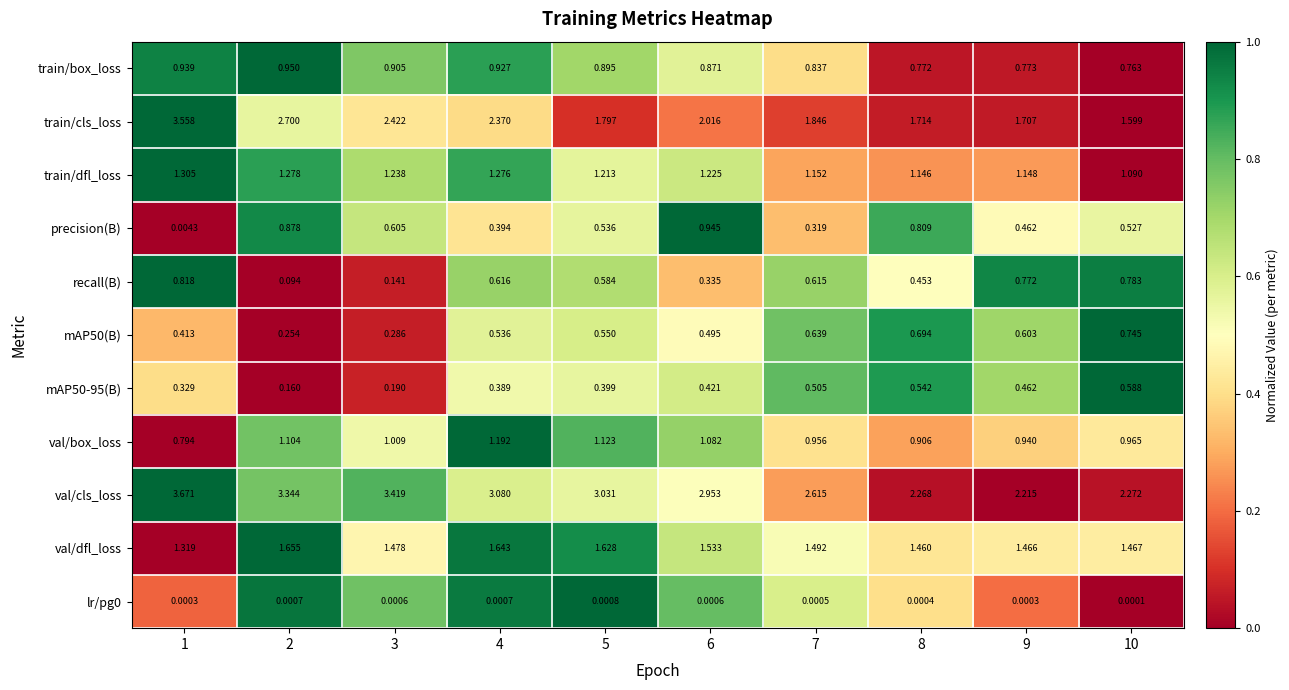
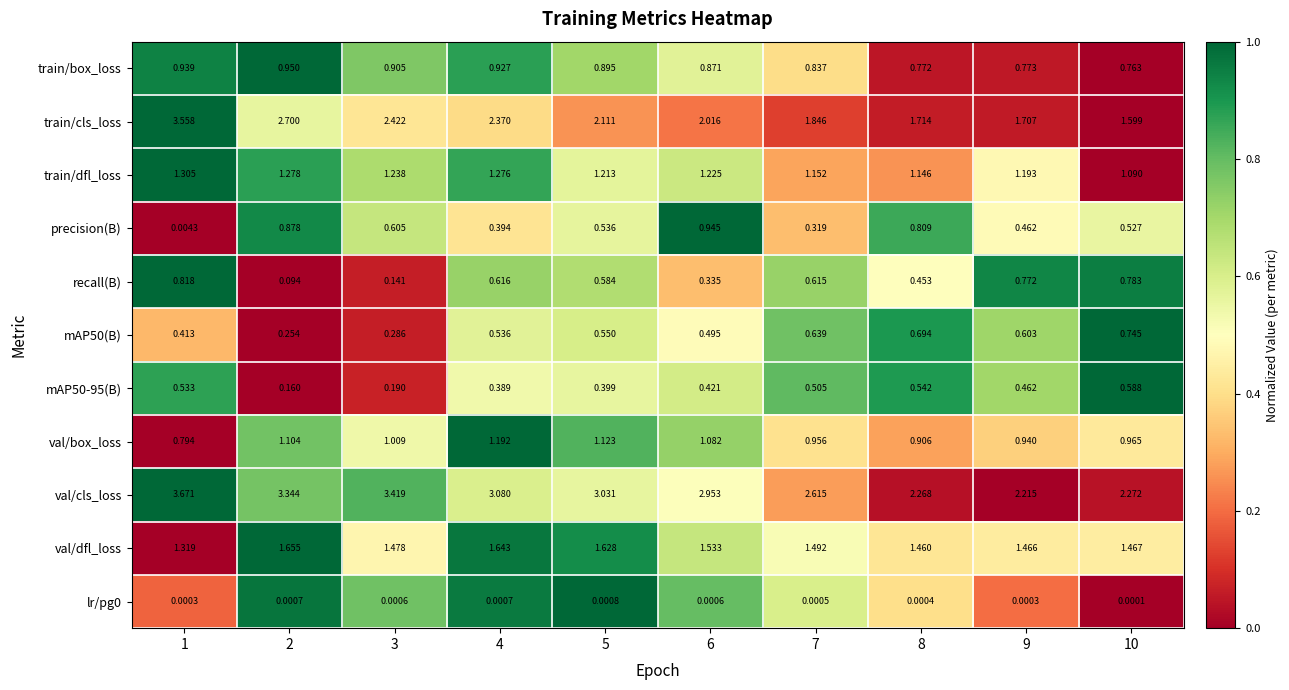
  {
    "train/box_loss": {
      "1": 0.939,
      "2": 0.950,
      "3": 0.905,
      "4": 0.927,
      "5": 0.895,
      "6": 0.871,
      "7": 0.837,
      "8": 0.772,
      "9": 0.773,
      "10": 0.763
    },
    "train/cls_loss": {
      "1": 3.558,
      "2": 2.700,
      "3": 2.422,
      "4": 2.370,
-     "5": 1.797,
+     "5": 2.111,
      "6": 2.016,
      "7": 1.846,
      "8": 1.714,
      "9": 1.707,
      "10": 1.599
    },
    "train/dfl_loss": {
      "1": 1.305,
      "2": 1.278,
      "3": 1.238,
      "4": 1.276,
      "5": 1.213,
      "6": 1.225,
      "7": 1.152,
      "8": 1.146,
-     "9": 1.148,
+     "9": 1.193,
      "10": 1.090
    },
    "precision(B)": {
      "1": 0.0043,
      "2": 0.878,
      "3": 0.605,
      "4": 0.394,
      "5": 0.536,
      "6": 0.945,
      "7": 0.319,
      "8": 0.809,
      "9": 0.462,
      "10": 0.527
    },
    "recall(B)": {
      "1": 0.818,
      "2": 0.094,
      "3": 0.141,
      "4": 0.616,
      "5": 0.584,
      "6": 0.335,
      "7": 0.615,
      "8": 0.453,
      "9": 0.772,
      "10": 0.783
    },
    "mAP50(B)": {
      "1": 0.413,
      "2": 0.254,
      "3": 0.286,
      "4": 0.536,
      "5": 0.550,
      "6": 0.495,
      "7": 0.639,
      "8": 0.694,
      "9": 0.603,
      "10": 0.745
    },
    "mAP50-95(B)": {
-     "1": 0.329,
+     "1": 0.533,
      "2": 0.160,
      "3": 0.190,
      "4": 0.389,
      "5": 0.399,
      "6": 0.421,
      "7": 0.505,
      "8": 0.542,
      "9": 0.462,
      "10": 0.588
    },
    "val/box_loss": {
      "1": 0.794,
      "2": 1.104,
      "3": 1.009,
      "4": 1.192,
      "5": 1.123,
      "6": 1.082,
      "7": 0.956,
      "8": 0.906,
      "9": 0.940,
      "10": 0.965
    },
    "val/cls_loss": {
      "1": 3.671,
      "2": 3.344,
      "3": 3.419,
      "4": 3.080,
      "5": 3.031,
      "6": 2.953,
      "7": 2.615,
      "8": 2.268,
      "9": 2.215,
      "10": 2.272
    },
    "val/dfl_loss": {
      "1": 1.319,
      "2": 1.655,
      "3": 1.478,
      "4": 1.643,
      "5": 1.628,
      "6": 1.533,
      "7": 1.492,
      "8": 1.460,
      "9": 1.466,
      "10": 1.467
    },
    "lr/pg0": {
      "1": 0.0003,
      "2": 0.0007,
      "3": 0.0006,
      "4": 0.0007,
      "5": 0.0008,
      "6": 0.0006,
      "7": 0.0005,
      "8": 0.0004,
      "9": 0.0003,
      "10": 0.0001
    }
  }
